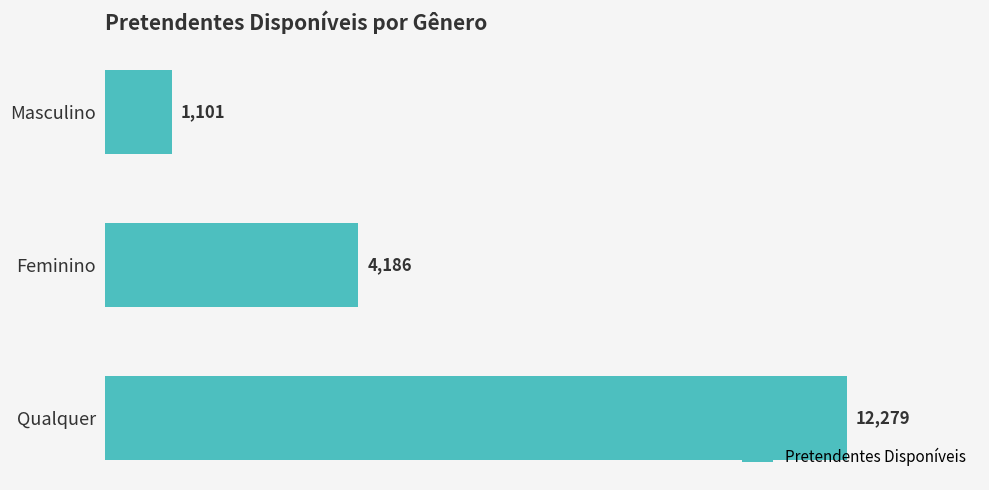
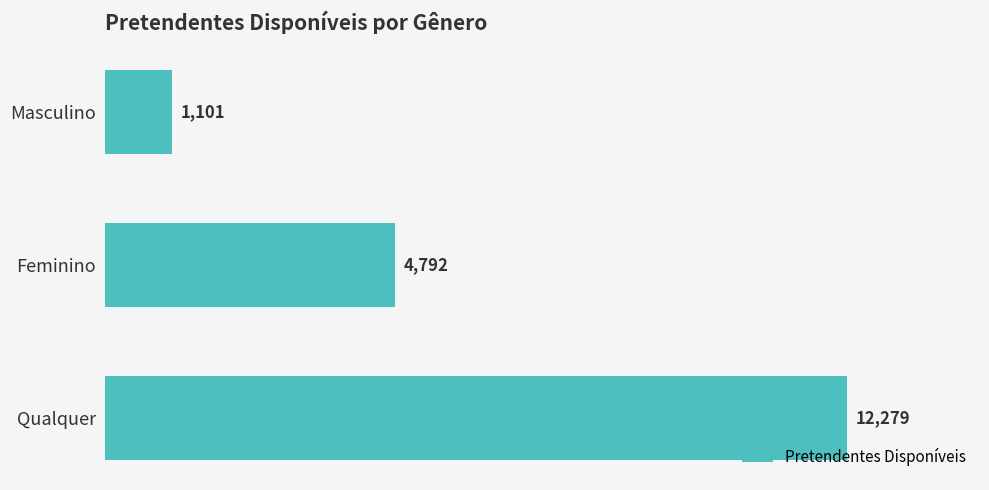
  {
    "Masculino": "1,101",
-   "Feminino": "4,186",
+   "Feminino": "4,792",
    "Qualquer": "12,279"
  }
